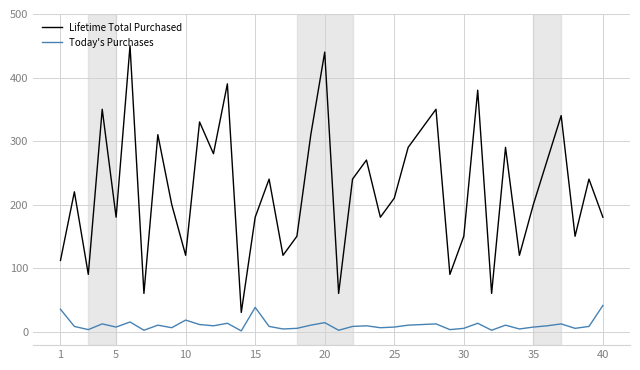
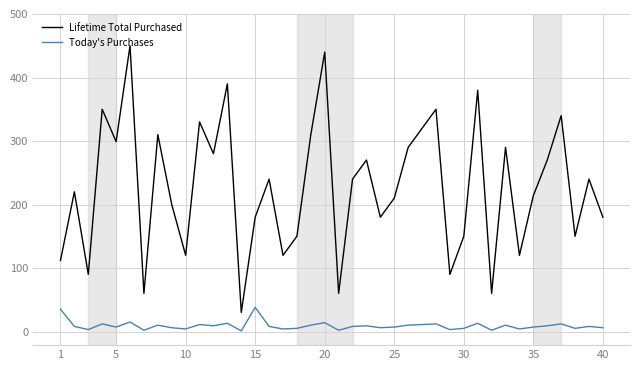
  {
    "Lifetime Total Purchased": {
      "1": 110,
-     "5": 180,
+     "5": 300,
      "10": 120,
      "15": 180,
      "20": 440,
      "25": 210,
      "30": 150,
-     "35": 200,
+     "35": 210,
      "40": 180
    },
    "Today's Purchases": {
      "1": 40,
      "5": 10,
-     "10": 20,
+     "10": 0,
      "15": 40,
      "20": 10,
      "25": 10,
      "30": 10,
      "35": 10,
-     "40": 40
+     "40": 10
    }
  }
